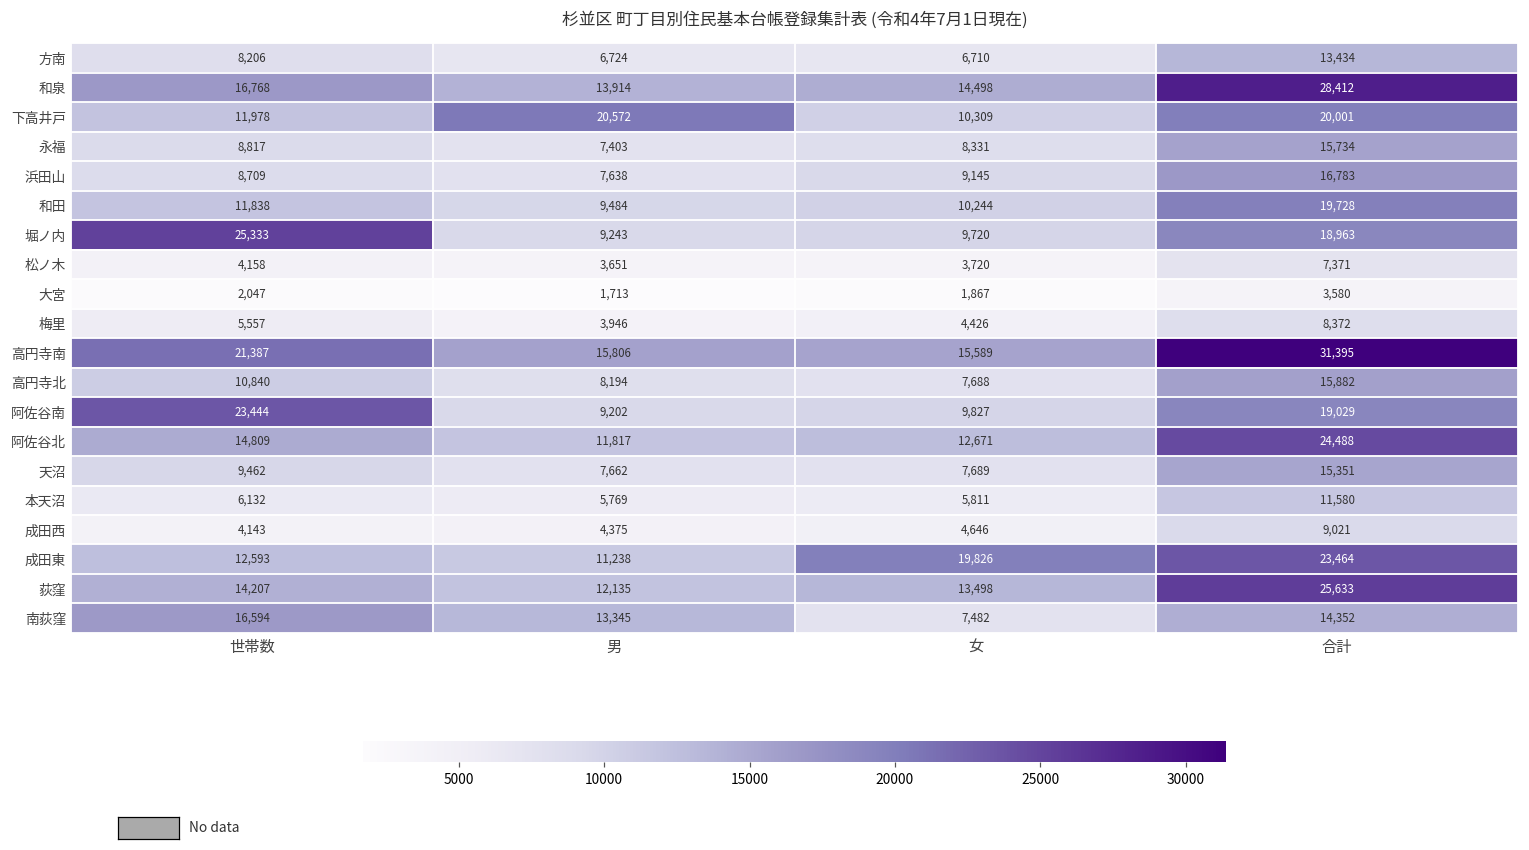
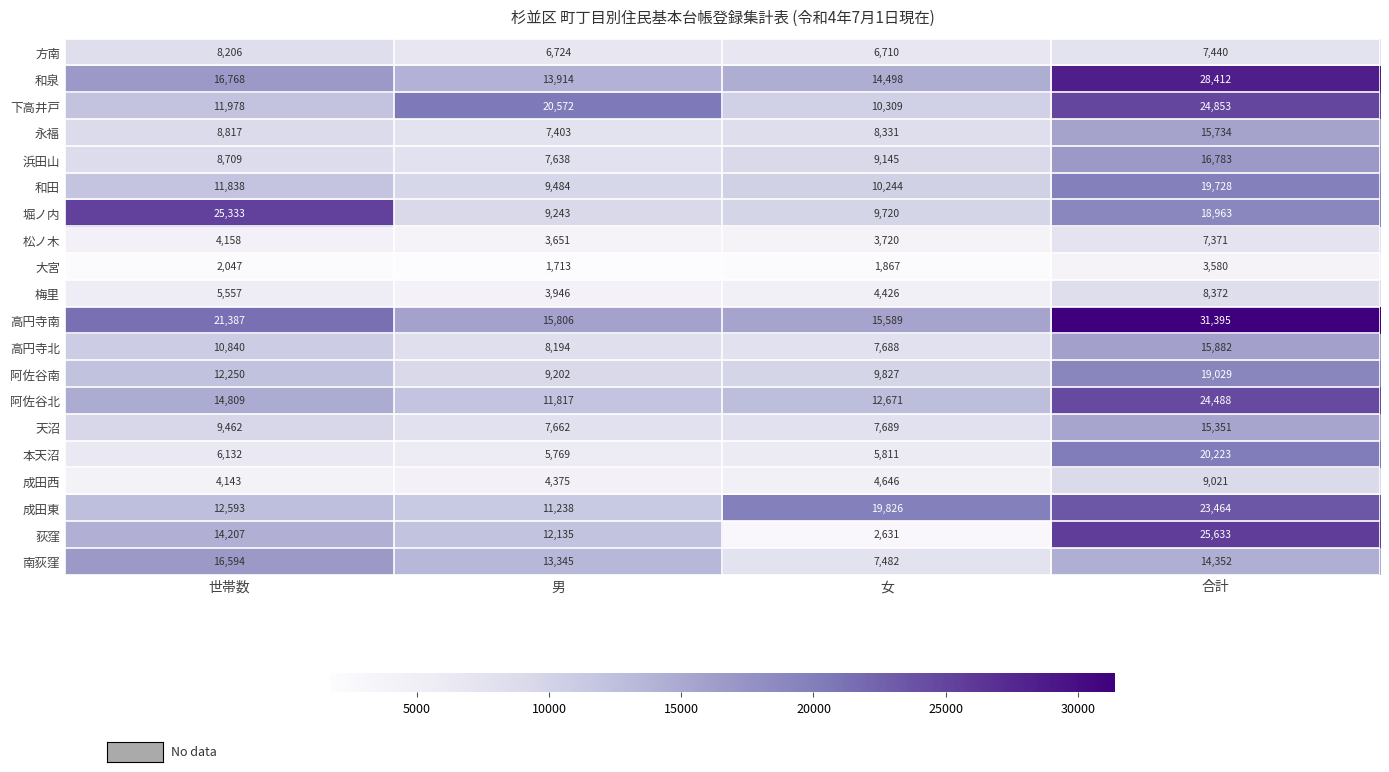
  {
    "方南": {
      "世帯数": "8,206",
      "男": "6,724",
      "女": "6,710",
-     "合計": "13,434"
+     "合計": "7,440"
    },
    "和泉": {
      "世帯数": "16,768",
      "男": "13,914",
      "女": "14,498",
      "合計": "28,412"
    },
    "下高井戸": {
      "世帯数": "11,978",
      "男": "20,572",
      "女": "10,309",
-     "合計": "20,001"
+     "合計": "24,853"
    },
    "永福": {
      "世帯数": "8,817",
      "男": "7,403",
      "女": "8,331",
      "合計": "15,734"
    },
    "浜田山": {
      "世帯数": "8,709",
      "男": "7,638",
      "女": "9,145",
      "合計": "16,783"
    },
    "和田": {
      "世帯数": "11,838",
      "男": "9,484",
      "女": "10,244",
      "合計": "19,728"
    },
    "堀ノ内": {
      "世帯数": "25,333",
      "男": "9,243",
      "女": "9,720",
      "合計": "18,963"
    },
    "松ノ木": {
      "世帯数": "4,158",
      "男": "3,651",
      "女": "3,720",
      "合計": "7,371"
    },
    "大宮": {
      "世帯数": "2,047",
      "男": "1,713",
      "女": "1,867",
      "合計": "3,580"
    },
    "梅里": {
      "世帯数": "5,557",
      "男": "3,946",
      "女": "4,426",
      "合計": "8,372"
    },
    "高円寺南": {
      "世帯数": "21,387",
      "男": "15,806",
      "女": "15,589",
      "合計": "31,395"
    },
    "高円寺北": {
      "世帯数": "10,840",
      "男": "8,194",
      "女": "7,688",
      "合計": "15,882"
    },
    "阿佐谷南": {
-     "世帯数": "23,444",
+     "世帯数": "12,250",
      "男": "9,202",
      "女": "9,827",
      "合計": "19,029"
    },
    "阿佐谷北": {
      "世帯数": "14,809",
      "男": "11,817",
      "女": "12,671",
      "合計": "24,488"
    },
    "天沼": {
      "世帯数": "9,462",
      "男": "7,662",
      "女": "7,689",
      "合計": "15,351"
    },
    "本天沼": {
      "世帯数": "6,132",
      "男": "5,769",
      "女": "5,811",
-     "合計": "11,580"
+     "合計": "20,223"
    },
    "成田西": {
      "世帯数": "4,143",
      "男": "4,375",
      "女": "4,646",
      "合計": "9,021"
    },
    "成田東": {
      "世帯数": "12,593",
      "男": "11,238",
      "女": "19,826",
      "合計": "23,464"
    },
    "荻窪": {
      "世帯数": "14,207",
      "男": "12,135",
-     "女": "13,498",
+     "女": "2,631",
      "合計": "25,633"
    },
    "南荻窪": {
      "世帯数": "16,594",
      "男": "13,345",
      "女": "7,482",
      "合計": "14,352"
    }
  }
